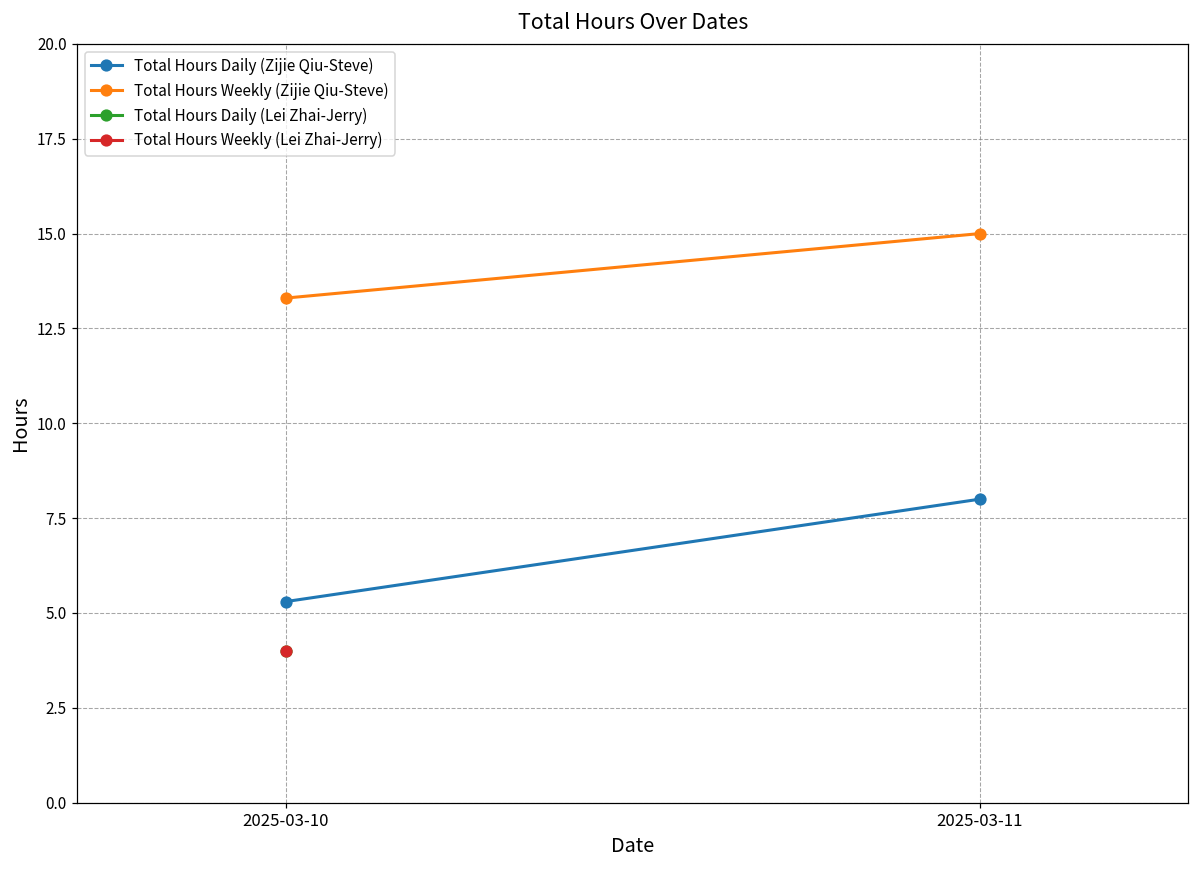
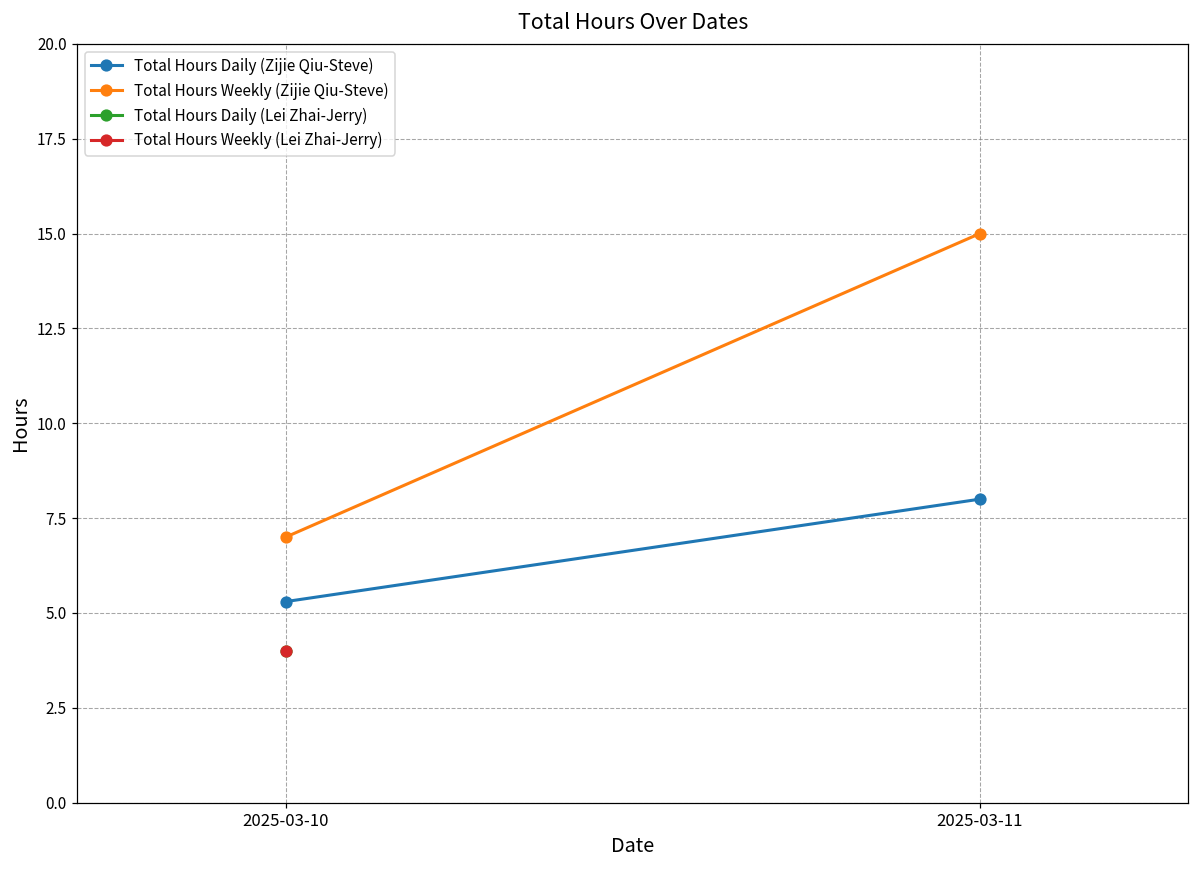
  {
    "Total Hours Daily (Zijie Qiu-Steve)": {
      "2025-03-10": 5.3,
      "2025-03-11": 8.0
    },
    "Total Hours Weekly (Zijie Qiu-Steve)": {
-     "2025-03-10": 13.3,
+     "2025-03-10": 7.0,
      "2025-03-11": 15.0
    },
    "Total Hours Weekly (Lei Zhai-Jerry)": {
      "2025-03-10": 4.0
    }
  }
